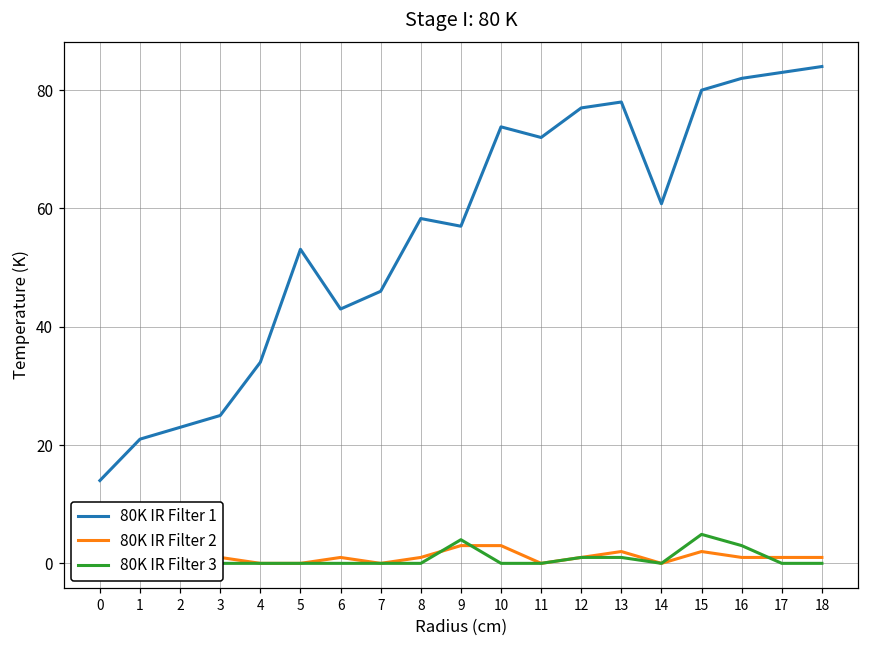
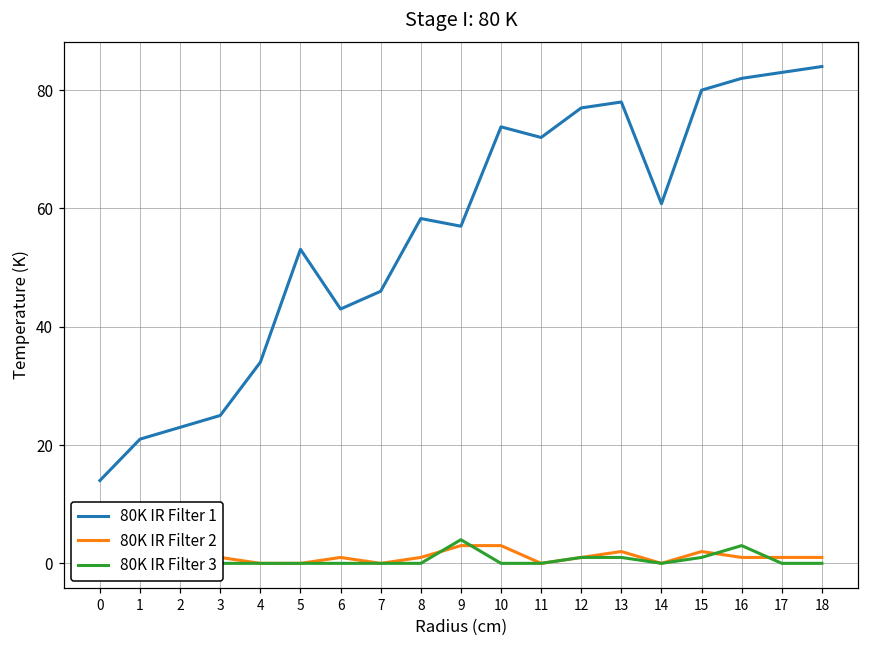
  {
    "80K IR Filter 1": {
      "0": 14,
      "1": 21,
      "2": 23,
      "3": 25,
      "4": 34,
      "5": 53,
      "6": 43,
      "7": 46,
      "8": 58,
      "9": 57,
      "10": 74,
      "11": 72,
      "12": 77,
      "13": 78,
      "14": 61,
      "15": 80,
      "16": 82,
      "17": 83,
      "18": 84
    },
    "80K IR Filter 2": {
      "6": 1,
      "8": 1,
      "9": 3,
      "10": 3,
      "13": 2,
      "15": 2,
      "16": 1,
      "17": 1,
      "18": 1
    },
    "80K IR Filter 3": {
      "6": 0,
      "8": 0,
      "9": 4,
      "10": 0,
      "13": 1,
-     "15": 5,
+     "15": 1,
      "16": 3,
      "17": 0,
      "18": 0
    }
  }
